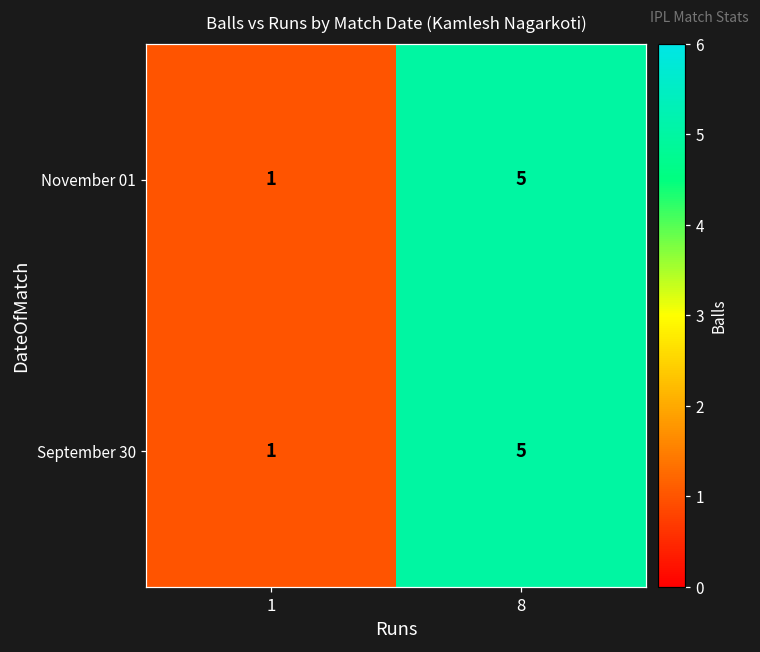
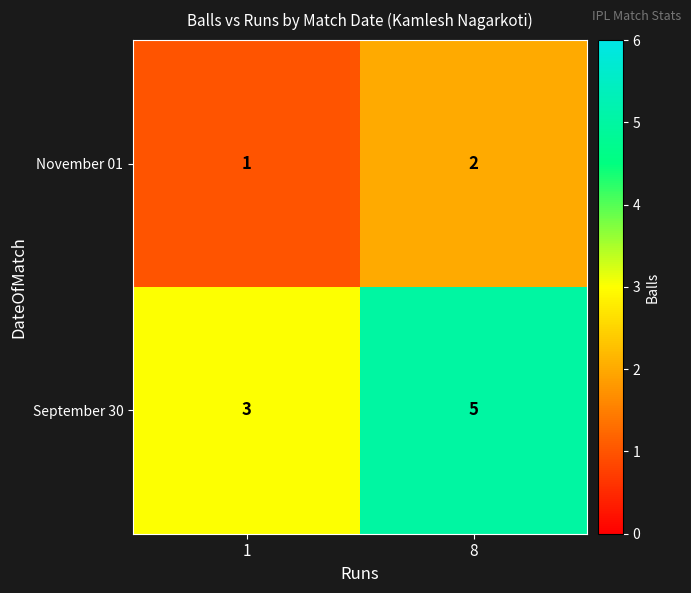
  {
    "November 01": {
      "1": 1,
-     "8": 5
+     "8": 2
    },
    "September 30": {
-     "1": 1,
+     "1": 3,
      "8": 5
    }
  }
